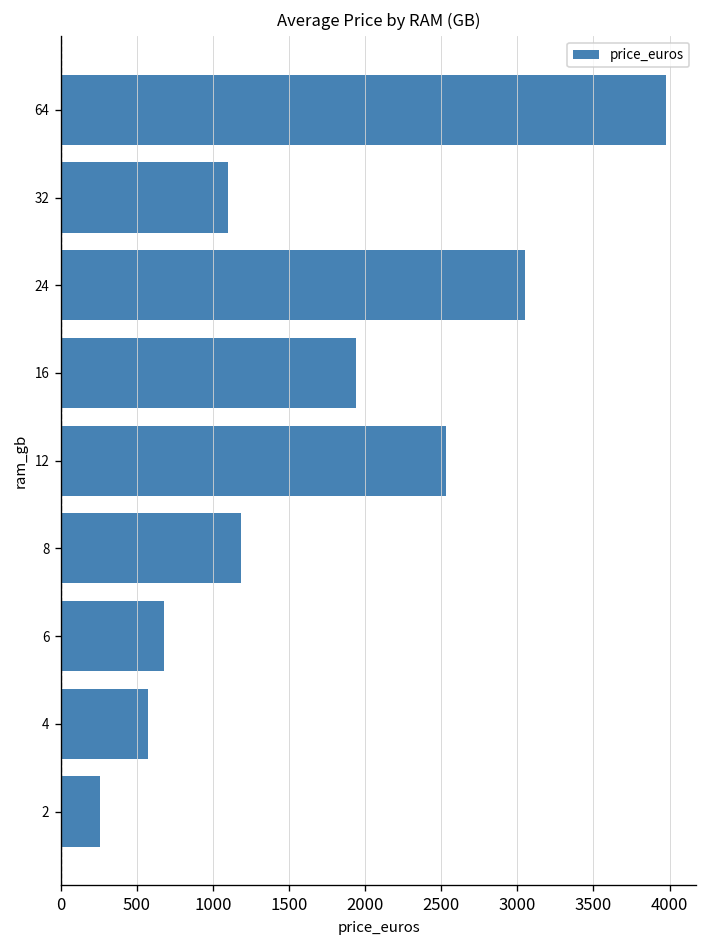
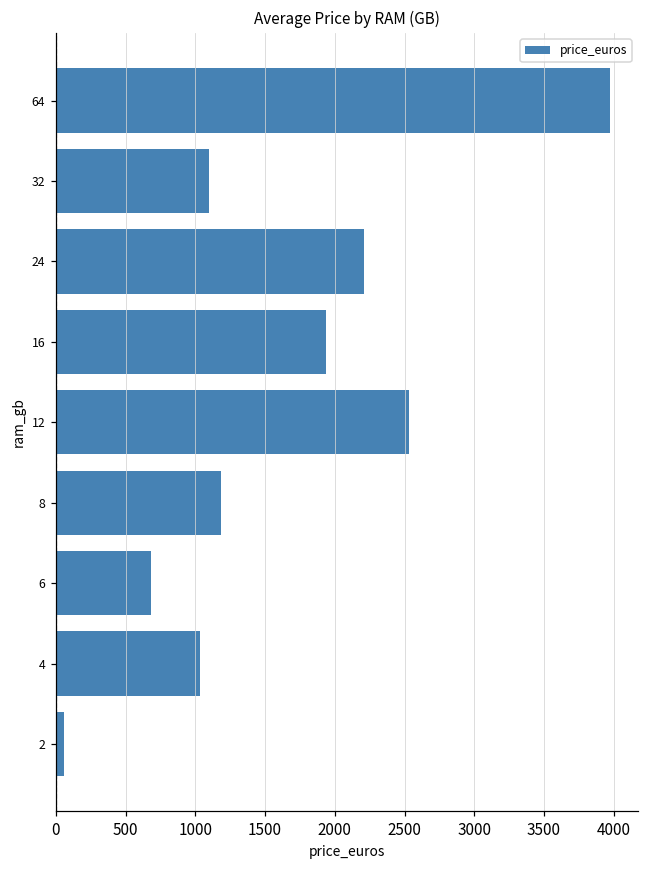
  {
    "64": 3980,
    "32": 1100,
-   "24": 3050,
+   "24": 2210,
    "16": 1940,
    "12": 2530,
    "8": 1180,
    "6": 680,
-   "4": 570,
-   "2": 250
+   "4": 1040,
+   "2": 60
  }
